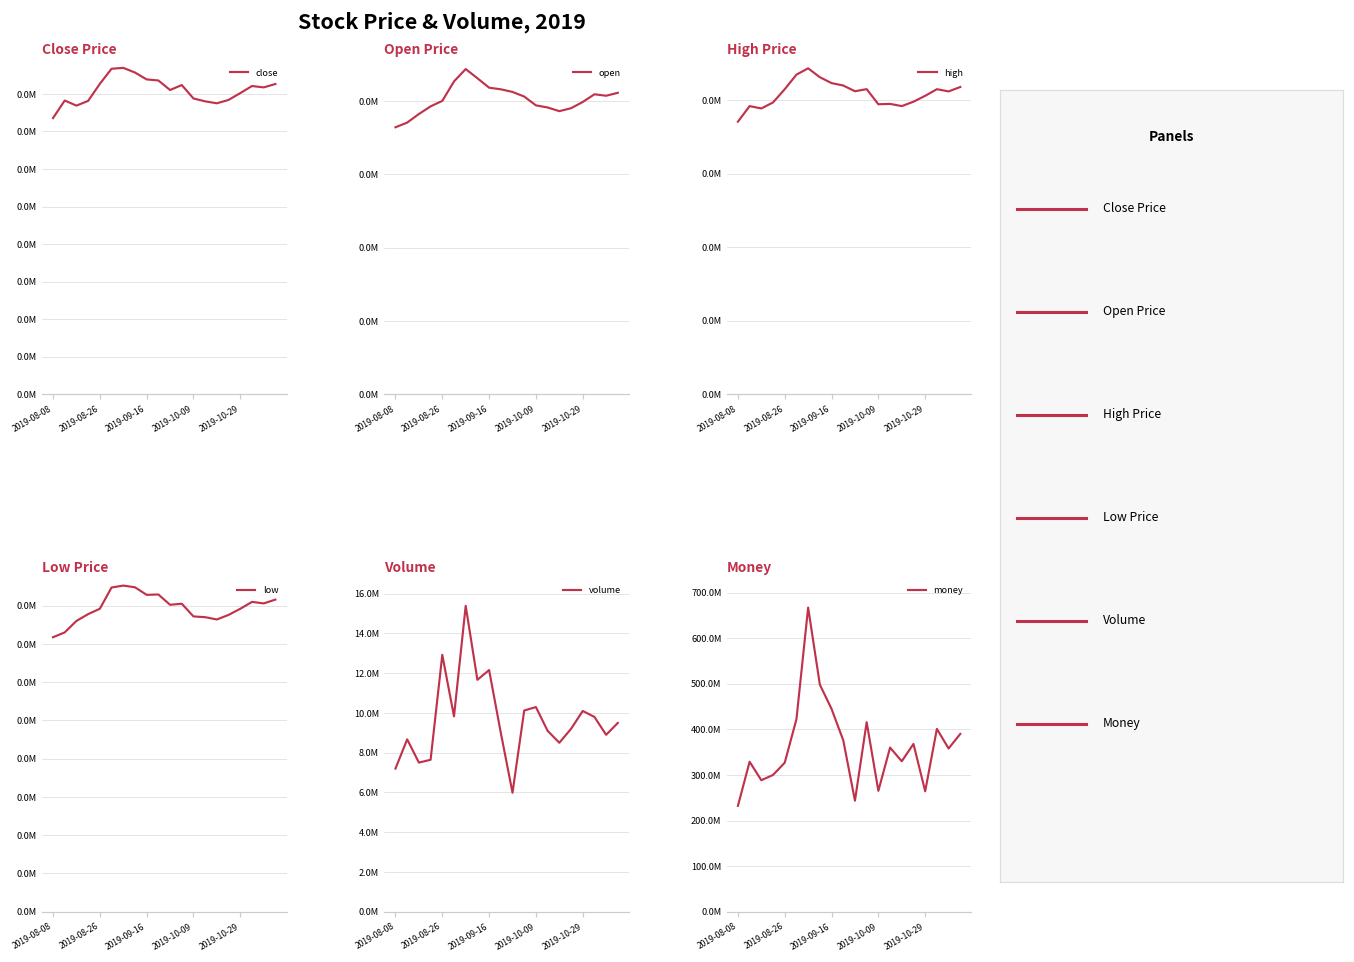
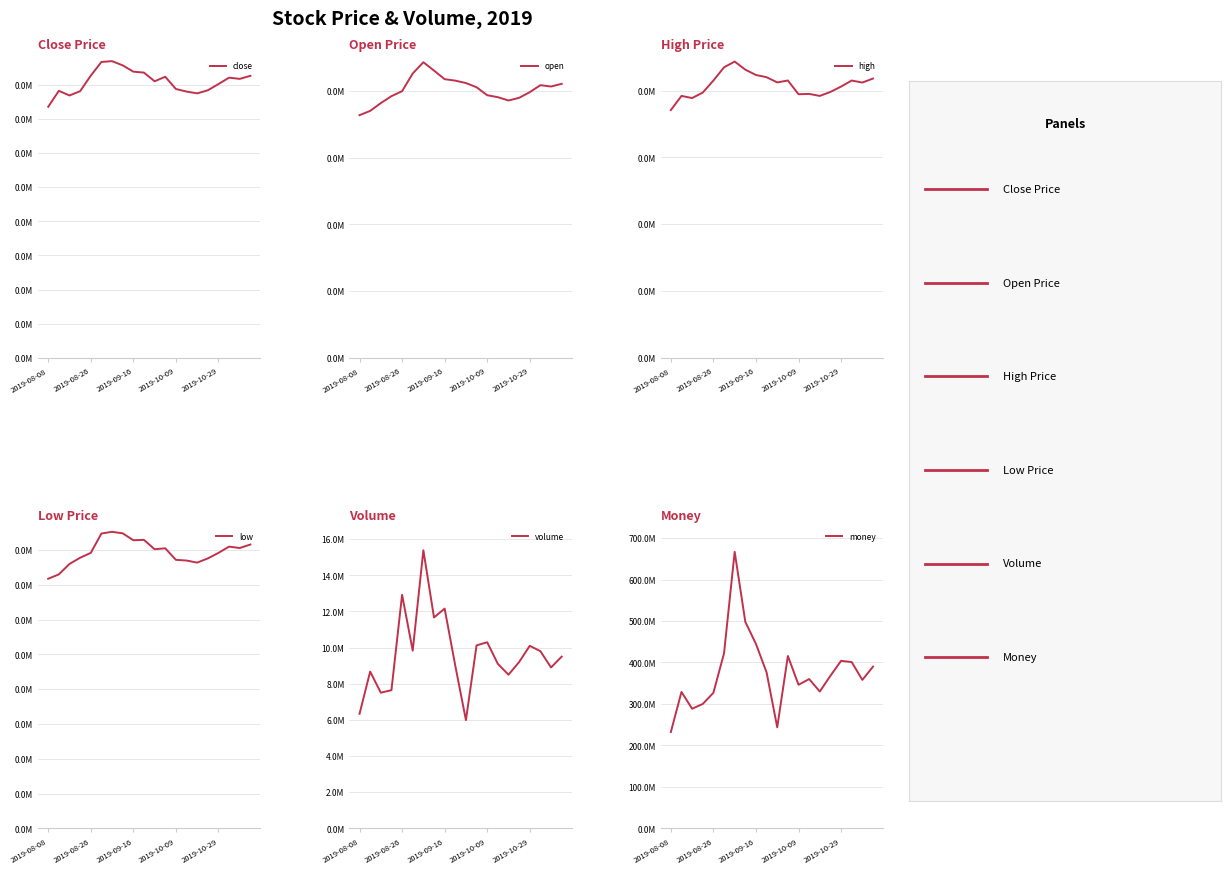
  {
    "Volume": {
-     "2019-08-08": 7200000,
+     "2019-08-08": 6300000,
      "2019-08-26": 12900000,
      "2019-09-16": 12200000,
      "2019-10-09": 10300000,
      "2019-10-29": 10100000
    },
    "Money": {
      "2019-08-08": 230000000,
      "2019-08-26": 330000000,
      "2019-09-16": 440000000,
-     "2019-10-09": 270000000,
-     "2019-10-29": 260000000
+     "2019-10-09": 350000000,
+     "2019-10-29": 400000000
    }
  }
